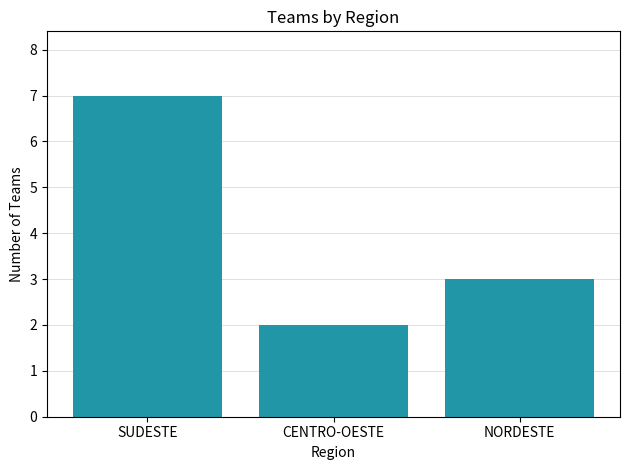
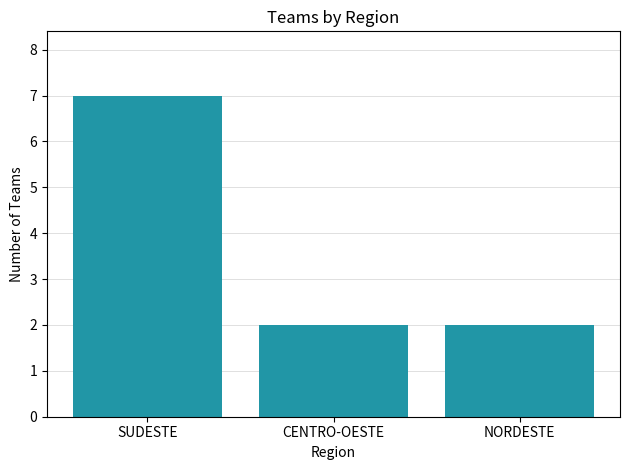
  {
    "SUDESTE": 7,
    "CENTRO-OESTE": 2,
-   "NORDESTE": 3
+   "NORDESTE": 2
  }
